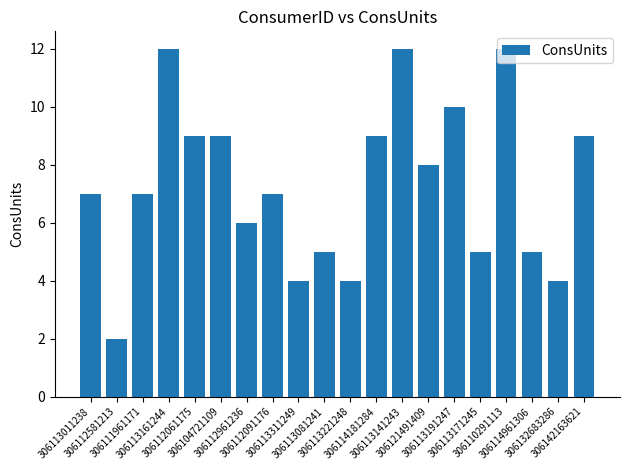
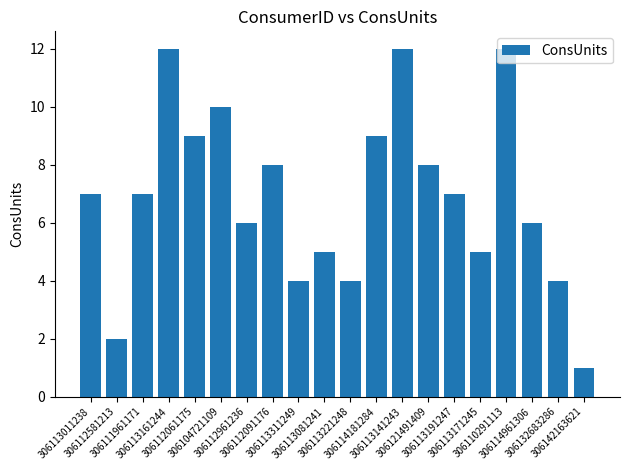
  {
    "306113011238": 7,
    "306112581213": 2,
    "306111961171": 7,
    "306113161244": 12,
    "306112061175": 9,
-   "306104721109": 9,
+   "306104721109": 10,
    "306112961236": 6,
-   "306112091176": 7,
+   "306112091176": 8,
    "306113311249": 4,
    "306113081241": 5,
    "306113221248": 4,
    "306114181284": 9,
    "306113141243": 12,
    "306121491409": 8,
-   "306113191247": 10,
+   "306113191247": 7,
    "306113171245": 5,
-   "306114961306": 5,
+   "306114961306": 6,
    "306132683286": 4,
-   "306142163621": 9
+   "306142163621": 1
  }
